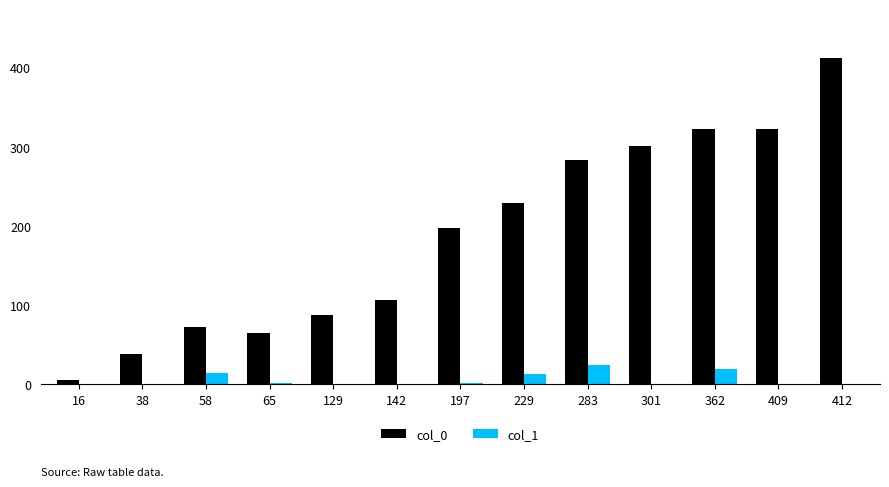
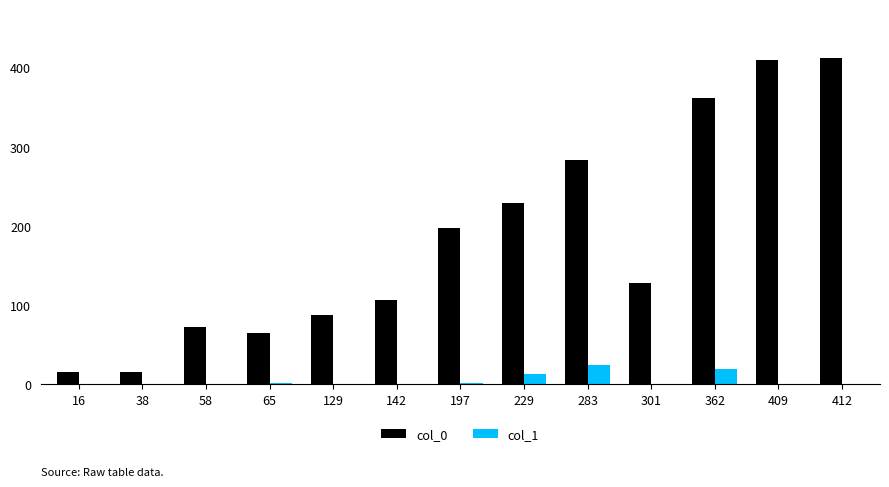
  {
    "col_0": {
-     "16": 10,
-     "38": 40,
+     "16": 20,
+     "38": 20,
      "58": 70,
      "65": 70,
      "129": 90,
      "142": 110,
      "197": 200,
      "229": 230,
      "283": 280,
-     "301": 300,
-     "362": 320,
-     "409": 320,
+     "301": 130,
+     "362": 360,
+     "409": 410,
      "412": 410
    },
    "col_1": {
-     "58": 20,
+     "58": 0,
      "229": 10,
      "283": 30,
      "362": 20
    }
  }
